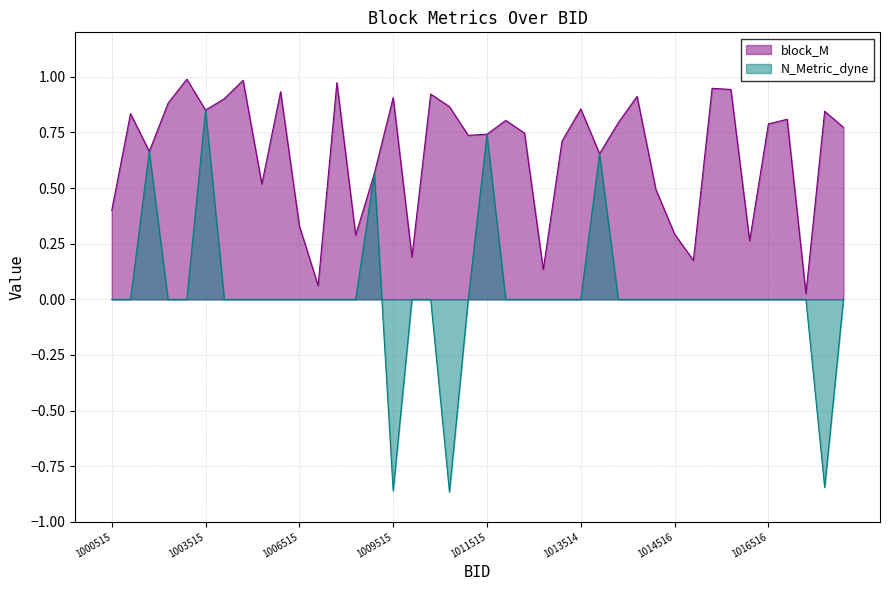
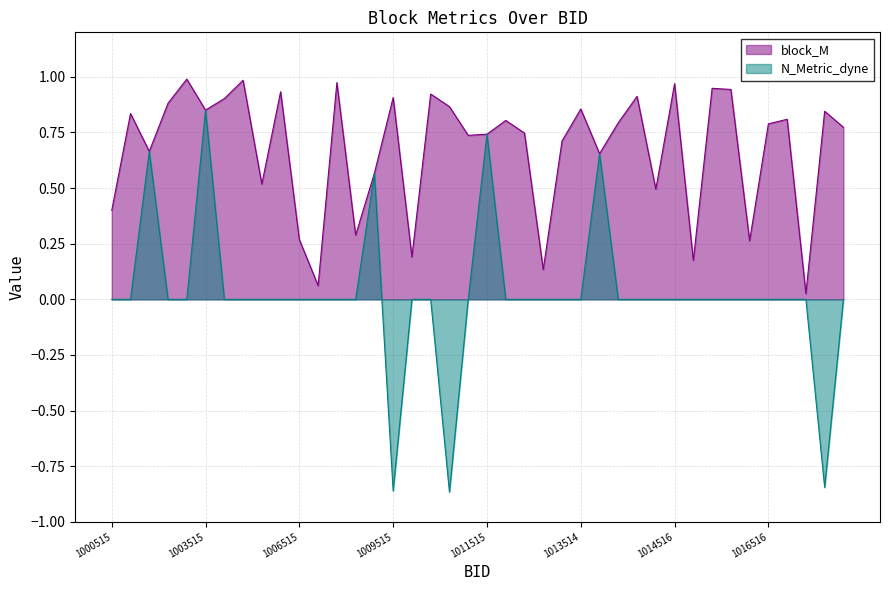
  {
    "block_M": {
      "1000515": 0.40,
-     "1006515": 0.33,
+     "1006515": 0.27,
      "1009515": 0.91,
      "1013514": 0.86,
-     "1014516": 0.29,
+     "1014516": 0.97,
      "1016516": 0.79
    }
  }
